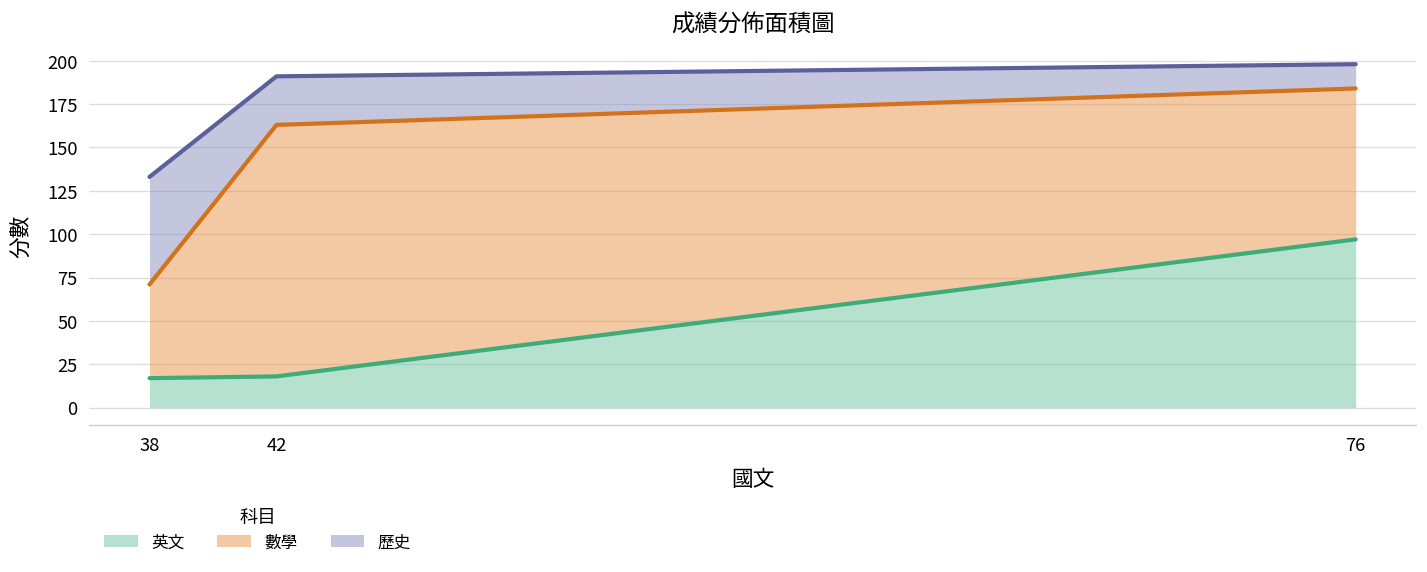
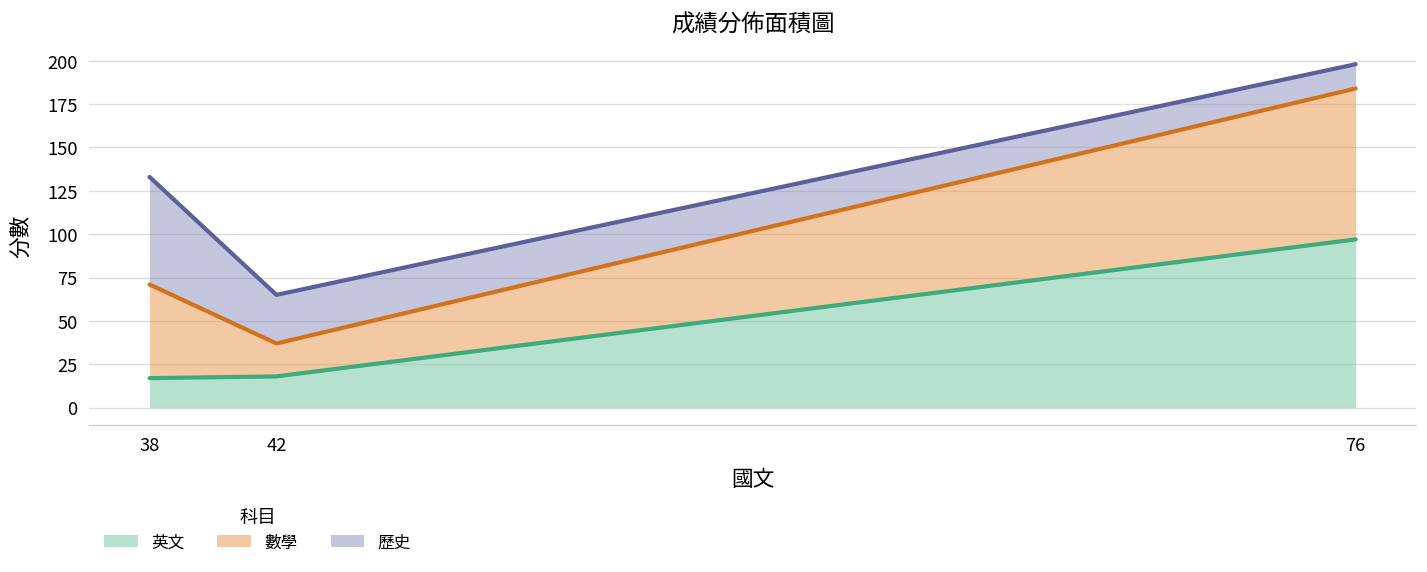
  {
    "數學": {
      "38": 54,
-     "42": 145,
+     "42": 19,
      "76": 87
    }
  }
